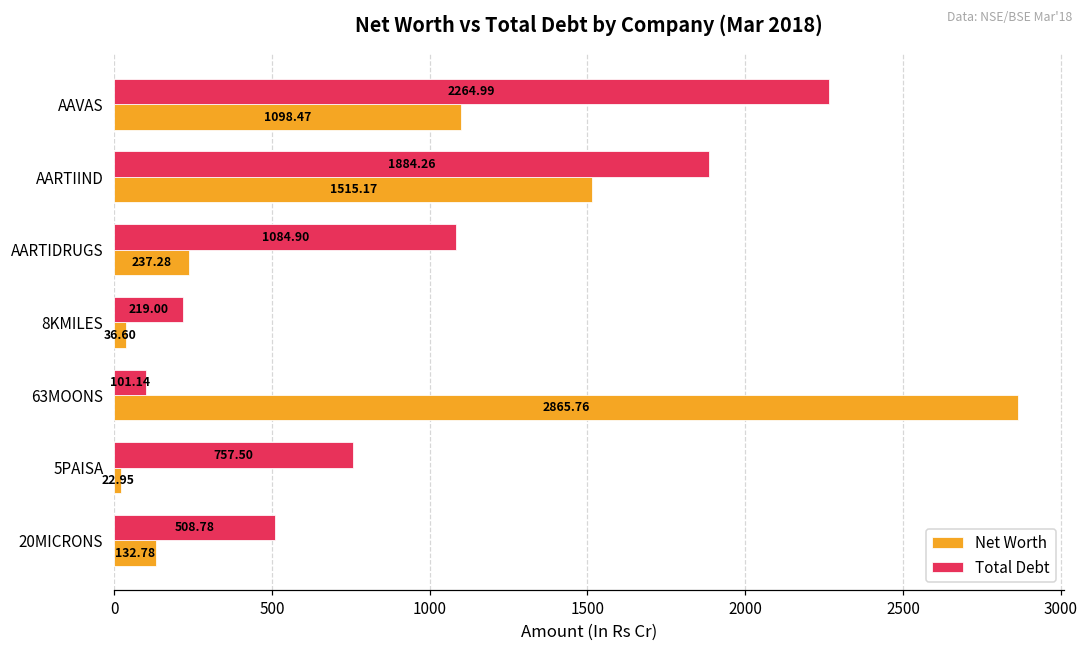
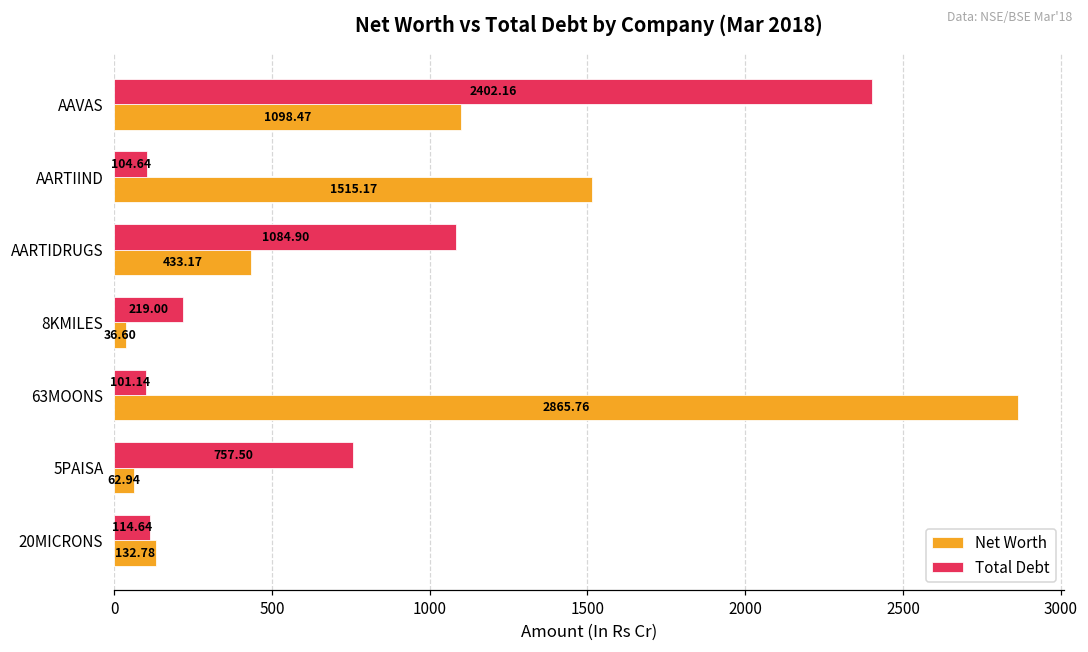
  {
    "Net Worth": {
      "AAVAS": 1098.47,
      "AARTIIND": 1515.17,
-     "AARTIDRUGS": 237.28,
+     "AARTIDRUGS": 433.17,
      "8KMILES": 36.60,
      "63MOONS": 2865.76,
-     "5PAISA": 22.95,
+     "5PAISA": 62.94,
      "20MICRONS": 132.78
    },
    "Total Debt": {
-     "AAVAS": 2264.99,
-     "AARTIIND": 1884.26,
+     "AAVAS": 2402.16,
+     "AARTIIND": 104.64,
      "AARTIDRUGS": 1084.90,
      "8KMILES": 219.00,
      "63MOONS": 101.14,
      "5PAISA": 757.50,
-     "20MICRONS": 508.78
+     "20MICRONS": 114.64
    }
  }
